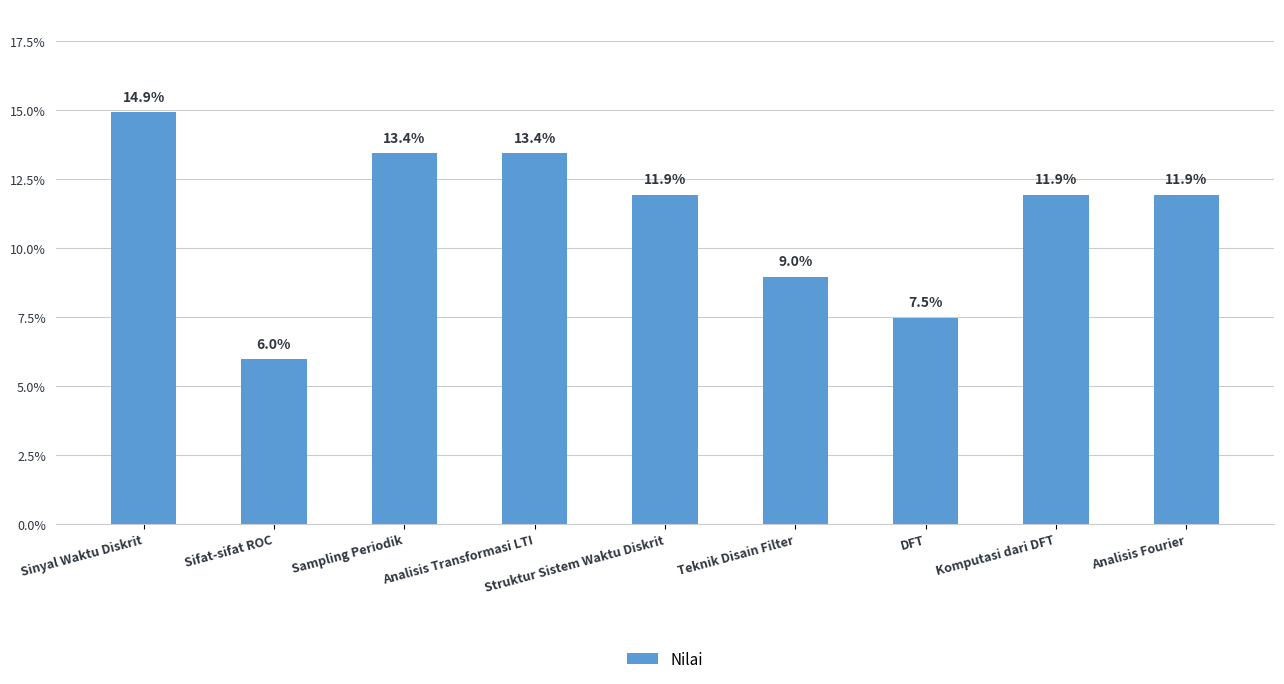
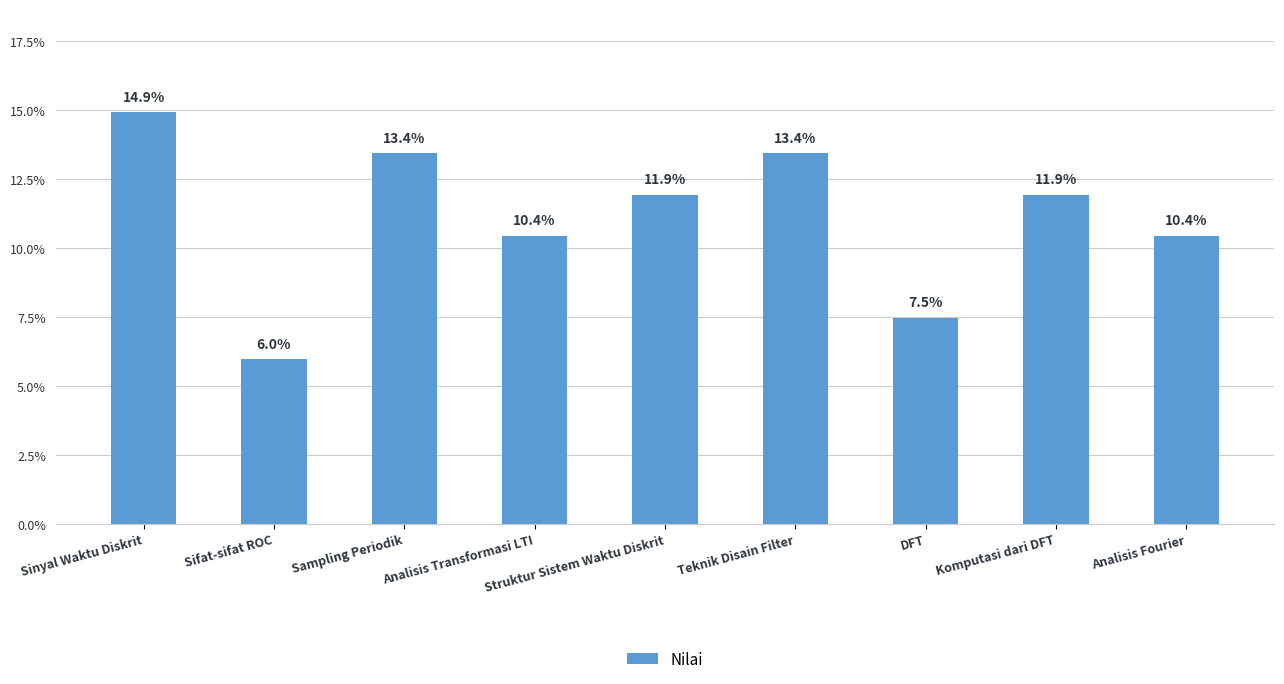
  {
    "Sinyal Waktu Diskrit": "14.9%",
    "Sifat-sifat ROC": "6.0%",
    "Sampling Periodik": "13.4%",
-   "Analisis Transformasi LTI": "13.4%",
+   "Analisis Transformasi LTI": "10.4%",
    "Struktur Sistem Waktu Diskrit": "11.9%",
-   "Teknik Disain Filter": "9.0%",
+   "Teknik Disain Filter": "13.4%",
    "DFT": "7.5%",
    "Komputasi dari DFT": "11.9%",
-   "Analisis Fourier": "11.9%"
+   "Analisis Fourier": "10.4%"
  }
